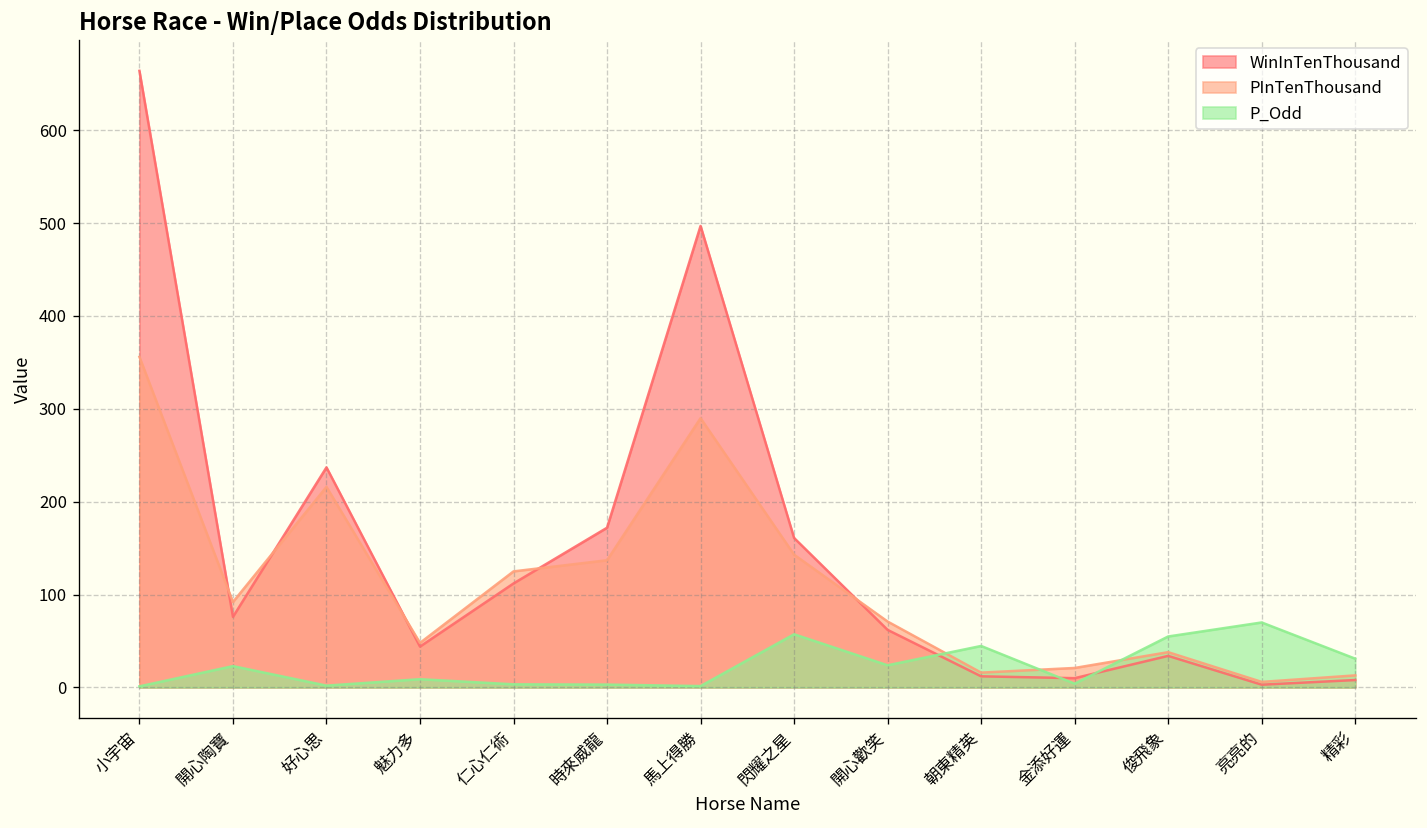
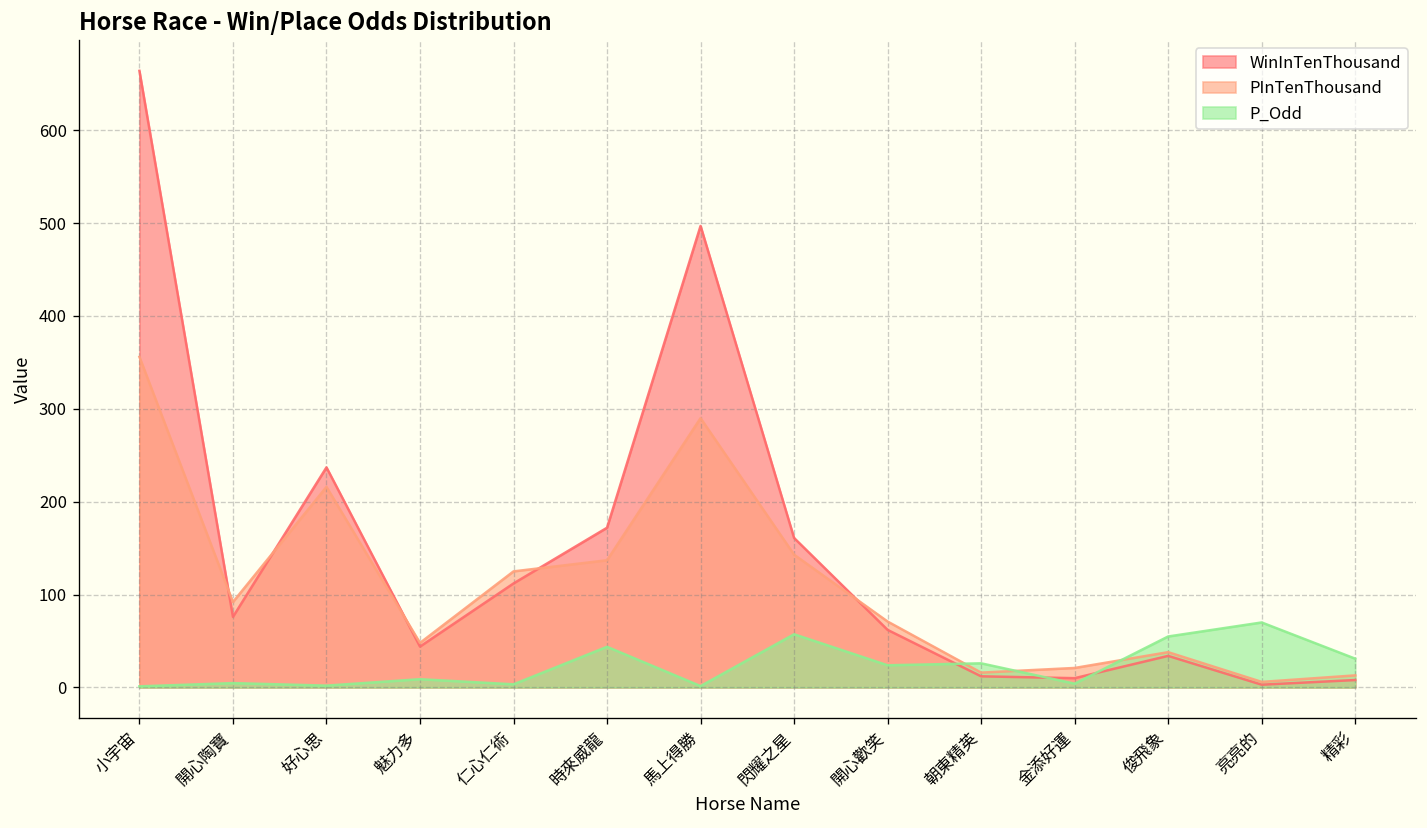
  {
    "P_Odd": {
      "小宇宙": 0,
-     "開心陶寶": 20,
+     "開心陶寶": 0,
      "好心思": 0,
      "魅力多": 10,
      "仁心仁術": 0,
-     "時來威龍": 0,
+     "時來威龍": 40,
      "馬上得勝": 0,
      "閃耀之星": 60,
      "開心歡笑": 20,
-     "朝東精英": 40,
+     "朝東精英": 30,
      "金添好運": 0,
      "俊飛象": 50,
      "亮亮的": 70,
      "精彩": 30
    }
  }
